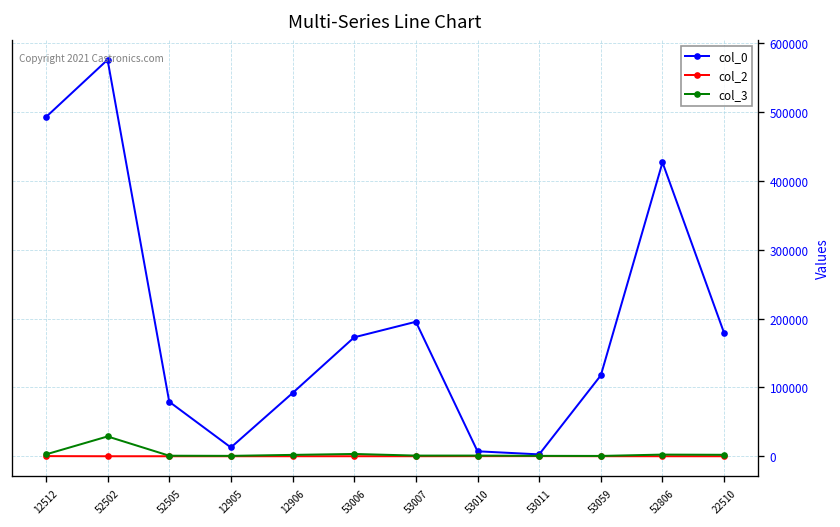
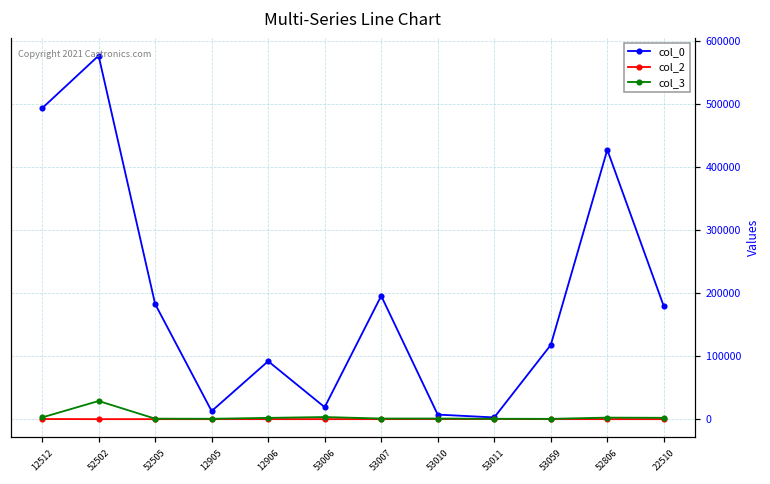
  {
    "col_0": {
      "12512": 490000,
-     "52505": 80000,
+     "52505": 180000,
      "12905": 10000,
      "12906": 90000,
-     "53006": 170000,
+     "53006": 20000,
      "53007": 200000,
      "53010": 10000,
      "53059": 120000,
      "52806": 430000,
      "22510": 180000
    },
    "col_2": {
      "52502": 0
    },
    "col_3": {
      "52502": 30000
    }
  }
